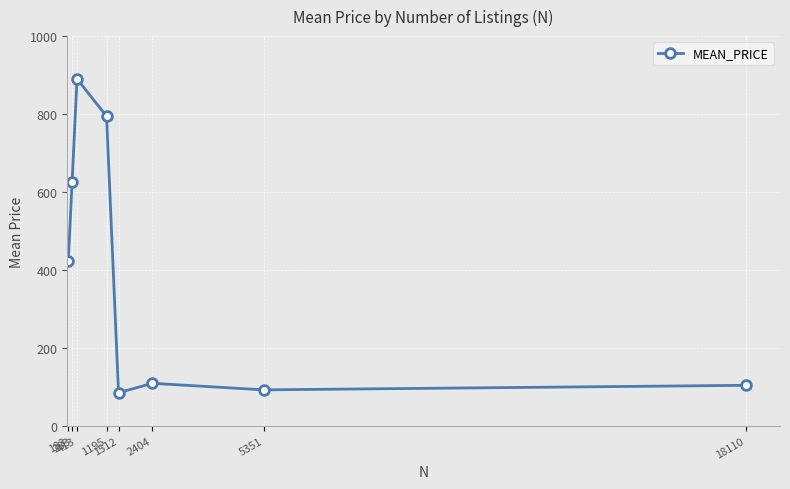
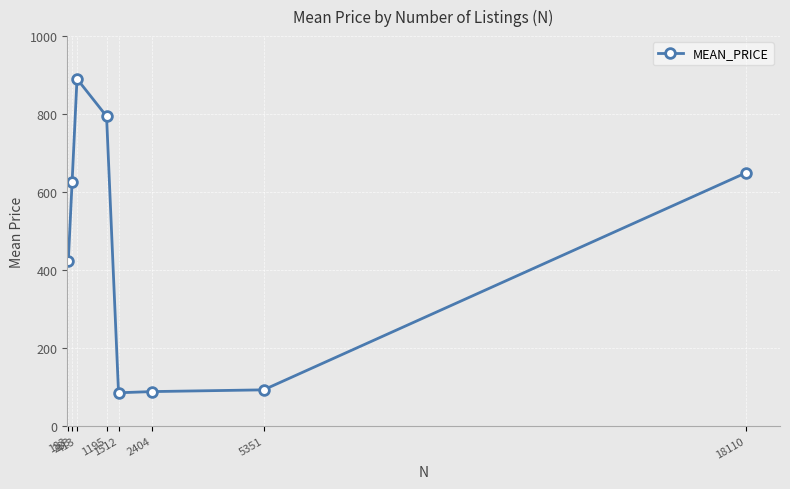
  {
    "183": 420,
    "283": 630,
    "413": 890,
    "1195": 790,
    "1512": 80,
-   "2404": 110,
+   "2404": 90,
    "5351": 90,
-   "18110": 100
+   "18110": 650
  }
